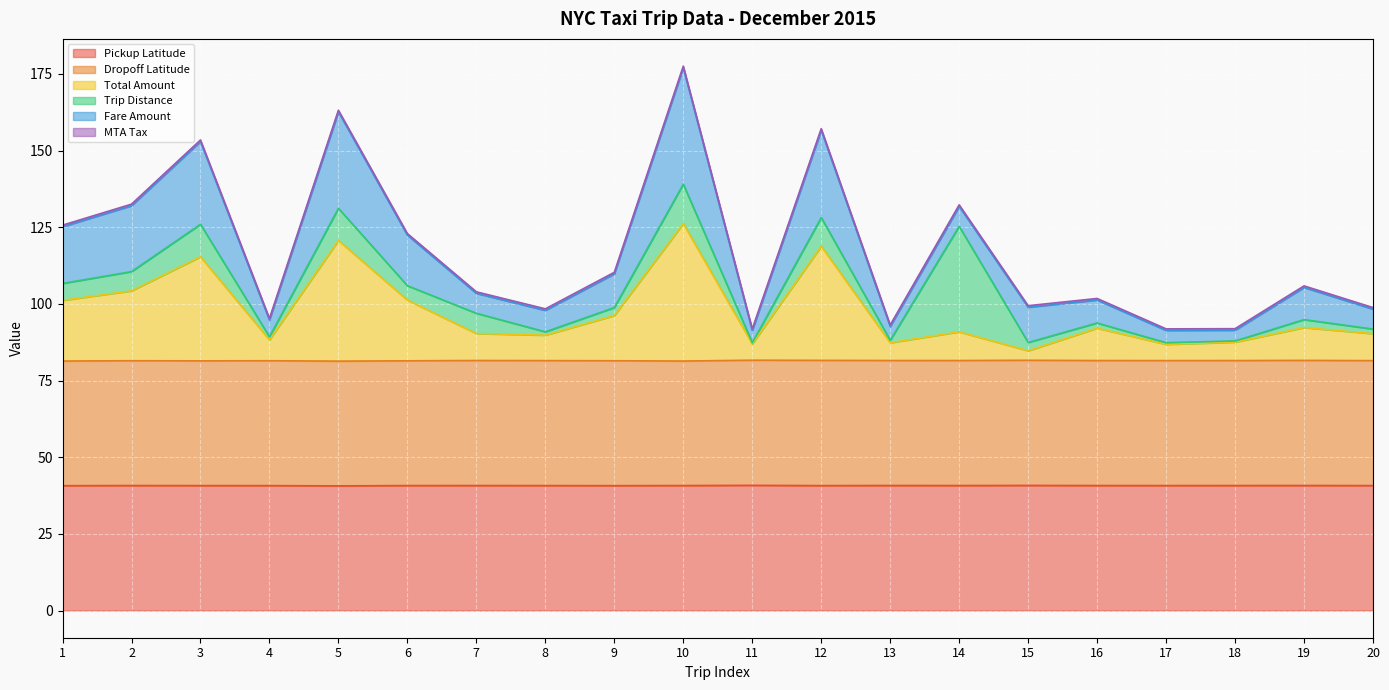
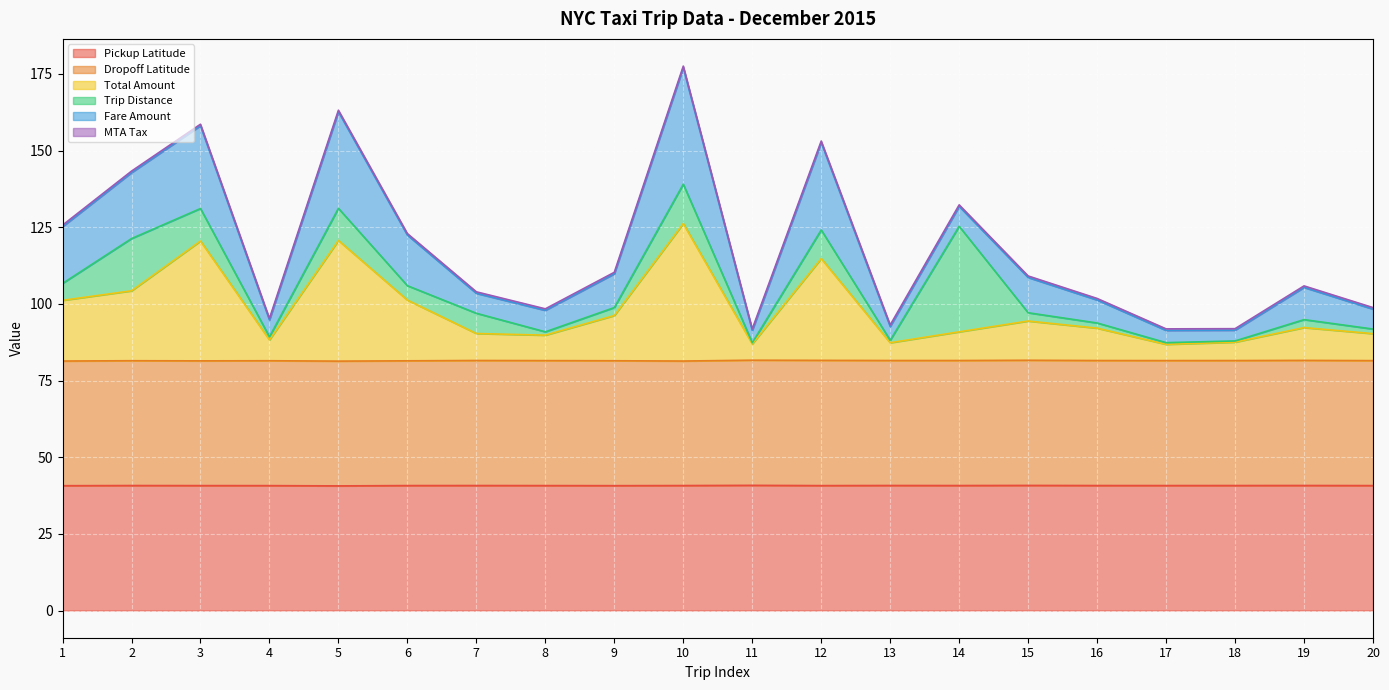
  {
    "Total Amount": {
      "1": 20,
      "2": 23,
-     "3": 34,
+     "3": 39,
      "4": 7,
      "5": 39,
      "6": 20,
      "7": 9,
      "8": 8,
      "9": 15,
      "10": 45,
-     "12": 37,
+     "12": 33,
      "14": 9,
-     "15": 3,
+     "15": 13,
      "16": 11,
      "19": 11,
      "20": 9
    },
    "Trip Distance": {
      "1": 6,
-     "2": 6,
+     "2": 17,
      "3": 11,
      "4": 1,
      "5": 10,
      "6": 5,
      "7": 7,
      "8": 1,
      "9": 3,
      "10": 13,
      "12": 9,
      "14": 34,
      "15": 3,
      "16": 2,
      "19": 3,
      "20": 2
    }
  }
